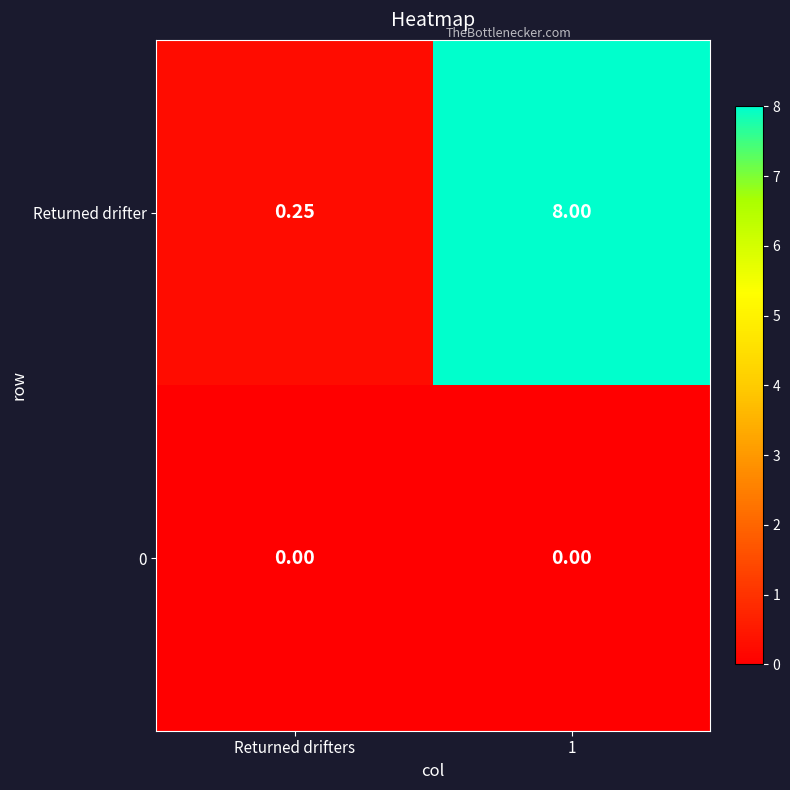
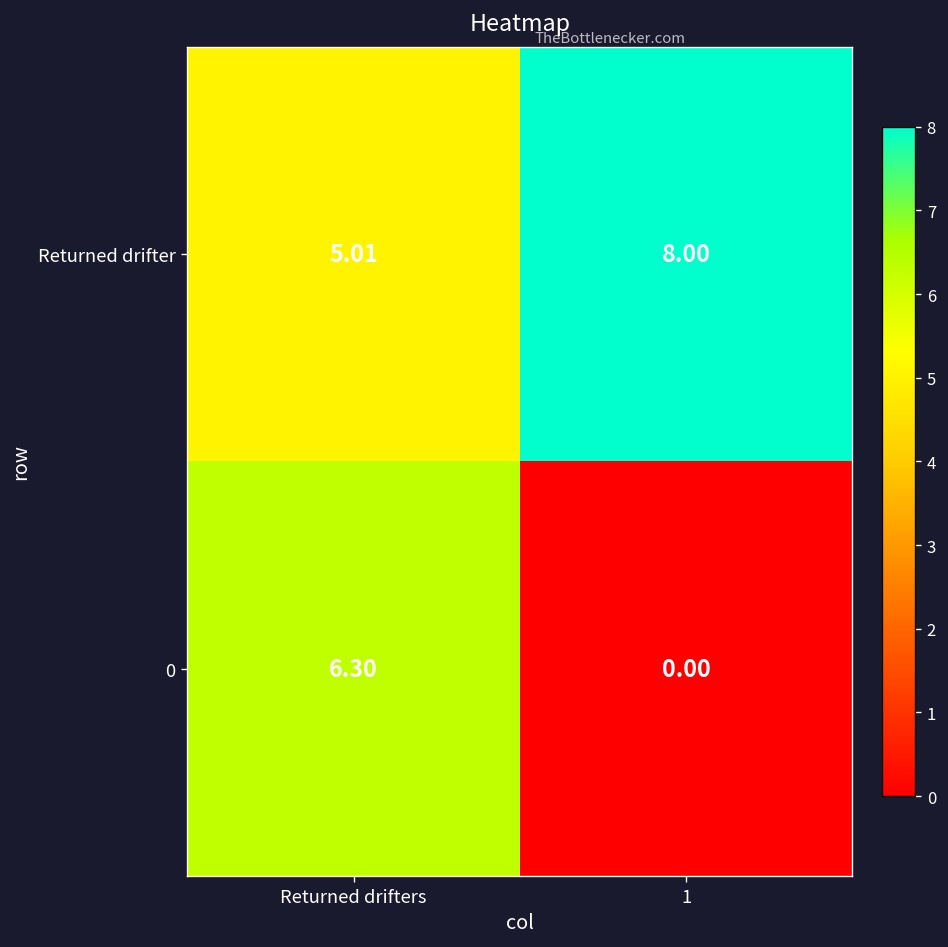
  {
    "Returned drifter": {
-     "Returned drifters": 0.25,
+     "Returned drifters": 5.01,
      "1": 8.00
    },
    "0": {
-     "Returned drifters": 0.00,
+     "Returned drifters": 6.30,
      "1": 0.00
    }
  }
